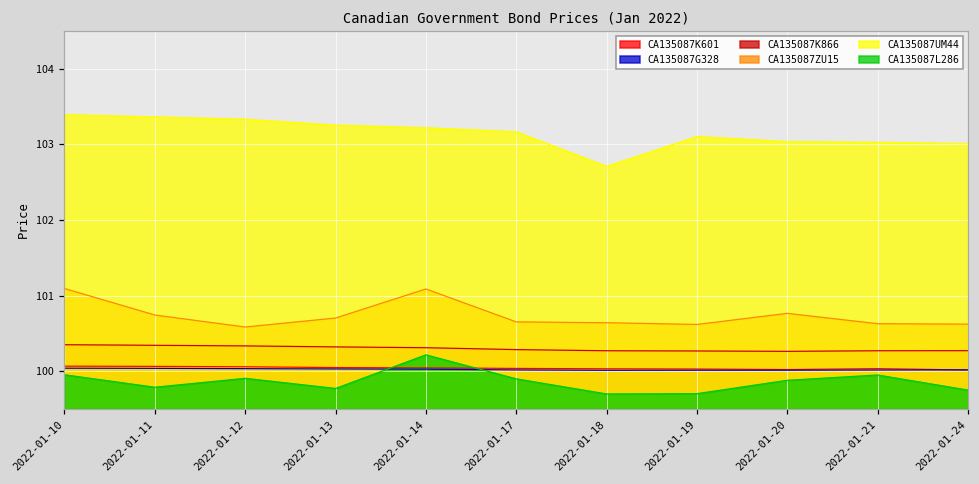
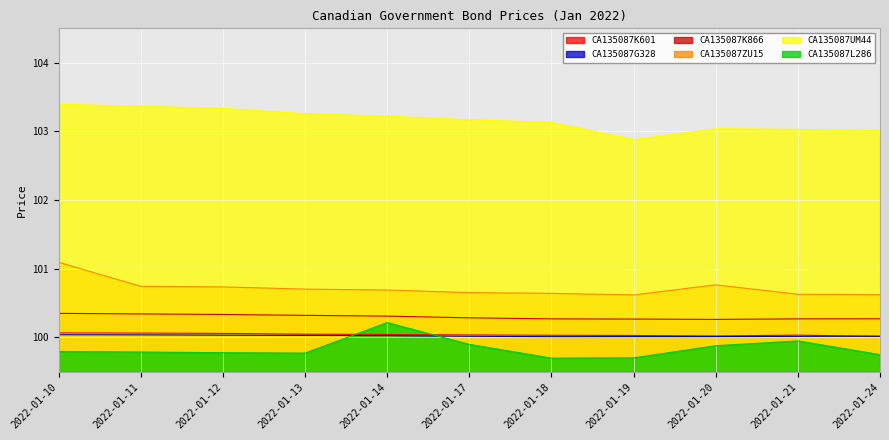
  {
    "CA135087ZU15": {
      "2022-01-10": 101.1,
      "2022-01-11": 100.7,
-     "2022-01-12": 100.6,
+     "2022-01-12": 100.7,
      "2022-01-13": 100.7,
-     "2022-01-14": 101.1,
+     "2022-01-14": 100.7,
      "2022-01-17": 100.7,
      "2022-01-18": 100.6,
      "2022-01-19": 100.6,
      "2022-01-20": 100.8,
      "2022-01-21": 100.6,
      "2022-01-24": 100.6
    },
    "CA135087UM44": {
      "2022-01-10": 103.4,
      "2022-01-11": 103.4,
      "2022-01-12": 103.3,
      "2022-01-13": 103.3,
      "2022-01-14": 103.2,
      "2022-01-17": 103.2,
-     "2022-01-18": 102.7,
-     "2022-01-19": 103.1,
+     "2022-01-18": 103.1,
+     "2022-01-19": 102.9,
      "2022-01-20": 103.0,
      "2022-01-21": 103.0,
      "2022-01-24": 103.0
    },
    "CA135087L286": {
-     "2022-01-10": 100.0,
+     "2022-01-10": 99.8,
      "2022-01-11": 99.8,
-     "2022-01-12": 99.9,
+     "2022-01-12": 99.8,
      "2022-01-13": 99.8,
      "2022-01-14": 100.2,
      "2022-01-17": 99.9,
      "2022-01-18": 99.7,
      "2022-01-19": 99.7,
      "2022-01-20": 99.9,
      "2022-01-21": 99.9,
      "2022-01-24": 99.7
    }
  }
